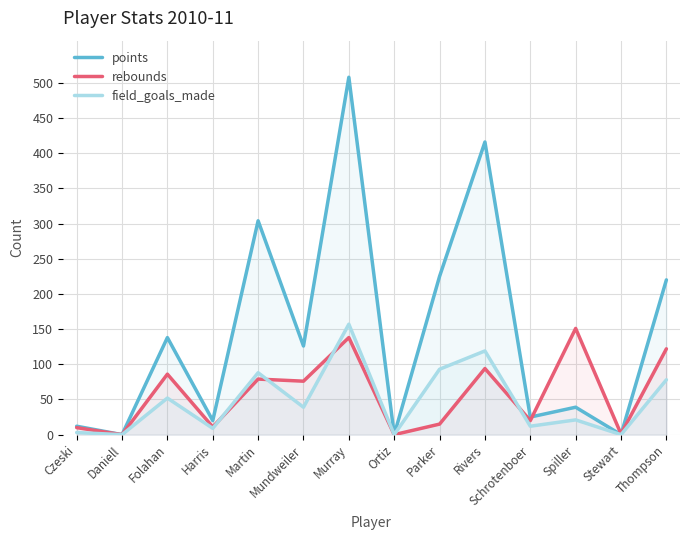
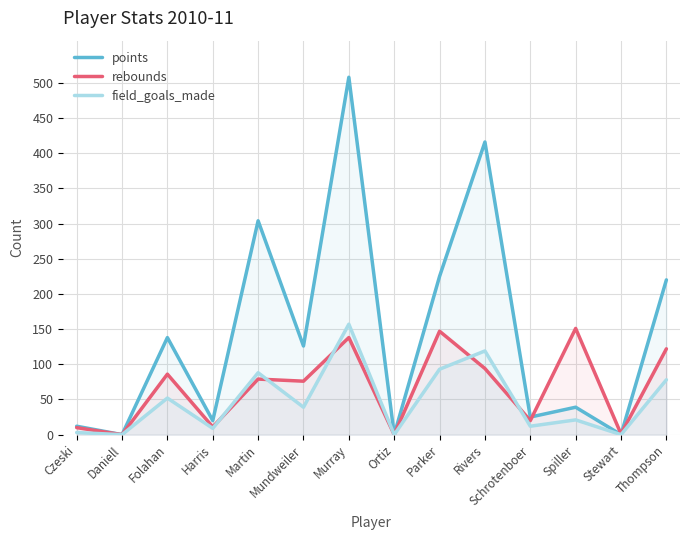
  {
    "points": {
      "Folahan": 140,
      "Harris": 20,
      "Martin": 300,
      "Mundweiler": 130,
      "Murray": 510,
      "Parker": 230,
      "Rivers": 420,
      "Schrotenboer": 30,
      "Spiller": 40,
      "Thompson": 220
    },
    "rebounds": {
      "Folahan": 90,
      "Martin": 80,
      "Mundweiler": 80,
      "Murray": 140,
-     "Parker": 20,
+     "Parker": 150,
      "Rivers": 90,
      "Schrotenboer": 20,
      "Spiller": 150,
      "Thompson": 120
    },
    "field_goals_made": {
      "Czeski": 0,
      "Folahan": 50,
      "Martin": 90,
      "Mundweiler": 40,
      "Murray": 160,
      "Parker": 90,
      "Rivers": 120,
      "Schrotenboer": 10,
      "Spiller": 20,
      "Thompson": 80
    }
  }
